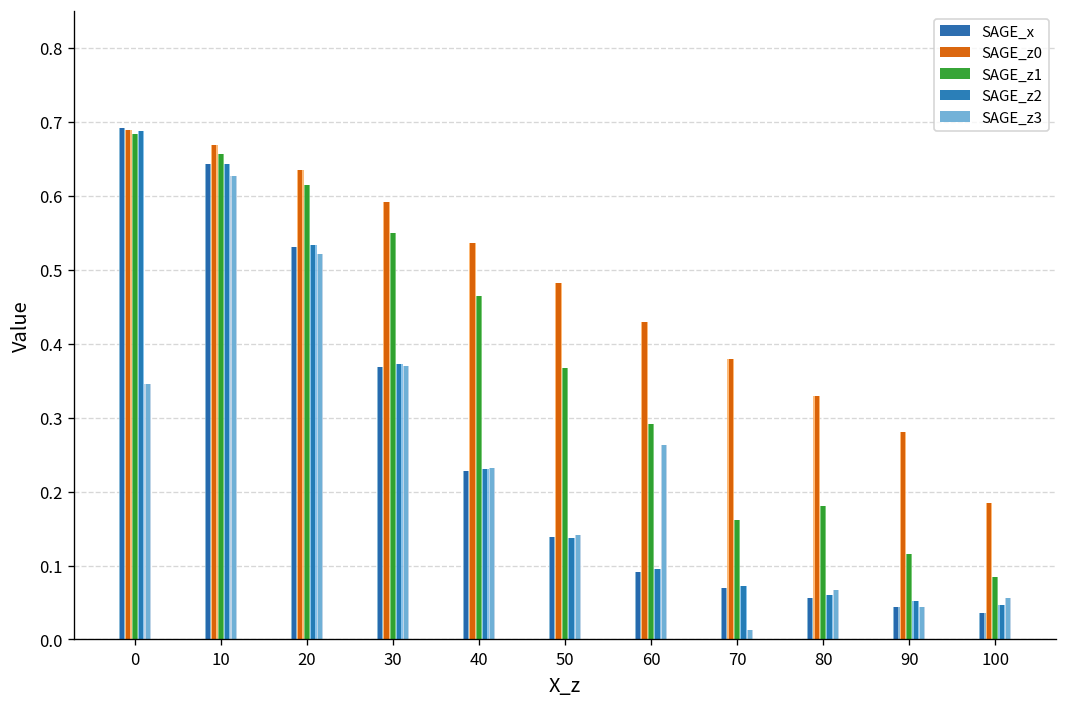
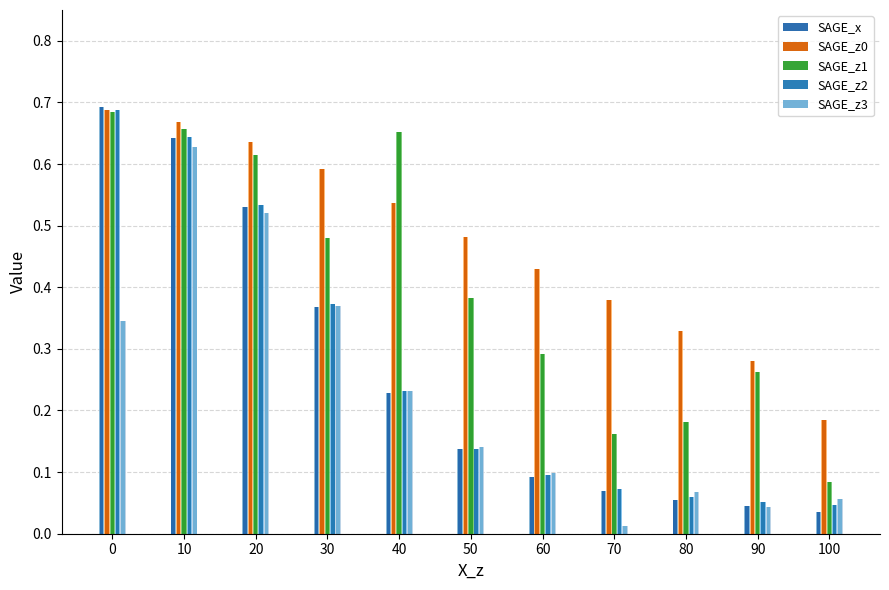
  {
    "SAGE_z1": {
      "0": 0.68,
      "10": 0.66,
      "20": 0.61,
-     "30": 0.55,
-     "40": 0.46,
-     "50": 0.37,
+     "30": 0.48,
+     "40": 0.65,
+     "50": 0.38,
      "60": 0.29,
      "70": 0.16,
      "80": 0.18,
-     "90": 0.12,
+     "90": 0.26,
      "100": 0.08
    },
    "SAGE_z3": {
      "0": 0.35,
      "10": 0.63,
      "20": 0.52,
      "30": 0.37,
      "40": 0.23,
      "50": 0.14,
-     "60": 0.26,
+     "60": 0.10,
      "70": 0.01,
      "80": 0.07,
      "90": 0.04,
      "100": 0.06
    },
    "SAGE_z0": {
      "0": 0.69,
      "10": 0.67,
      "20": 0.64,
      "30": 0.59,
      "40": 0.54,
      "50": 0.48,
      "60": 0.43,
      "70": 0.38,
      "80": 0.33,
      "90": 0.28,
      "100": 0.18
    }
  }
